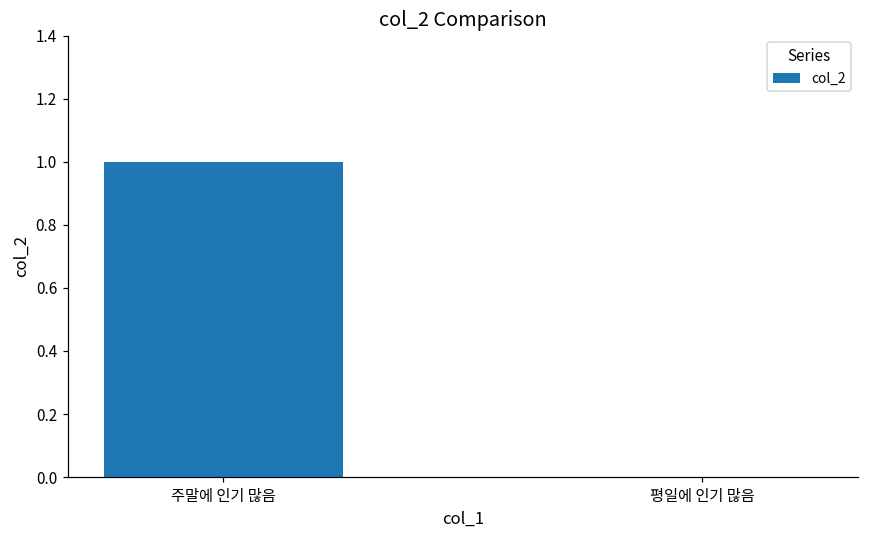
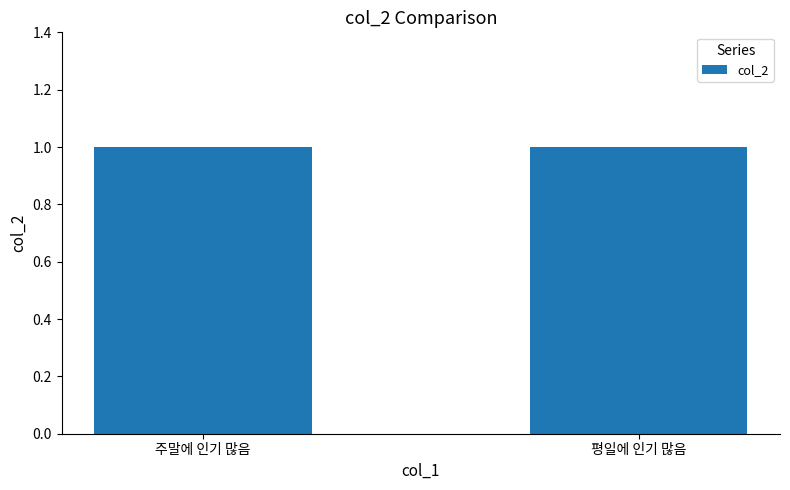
  {
    "주말에 인기 많음": 1,
-   "평일에 인기 많음": 0
+   "평일에 인기 많음": 1
  }
